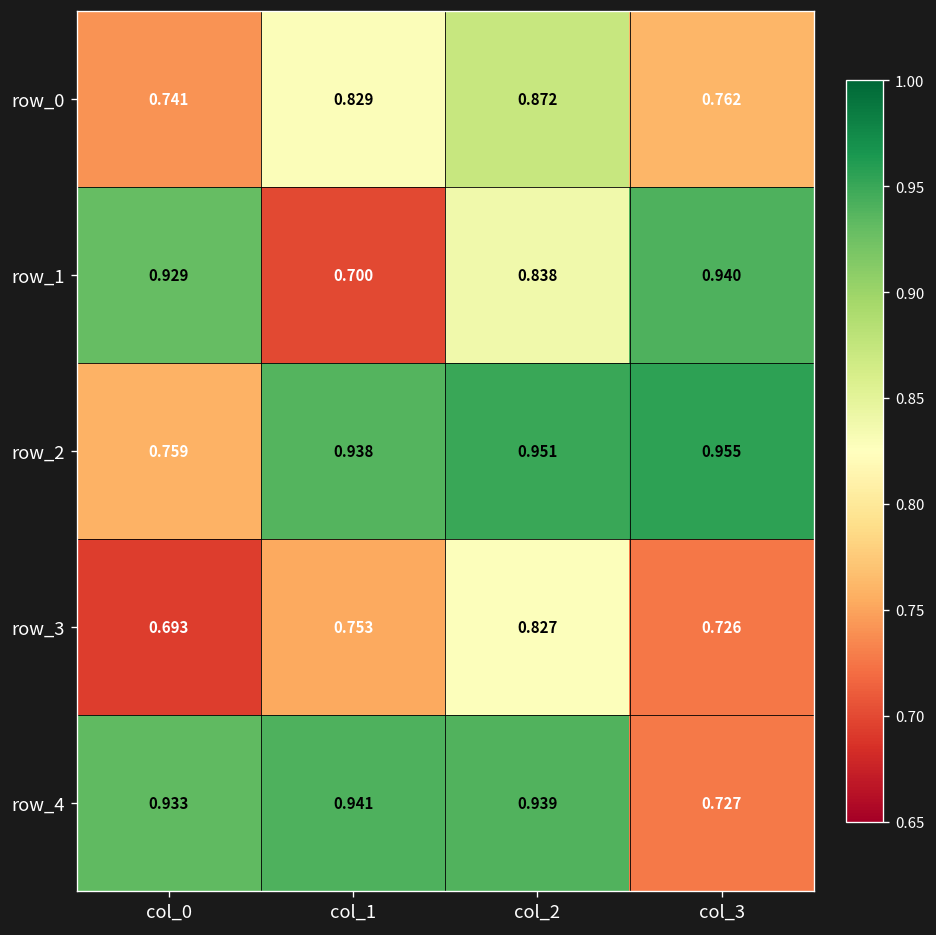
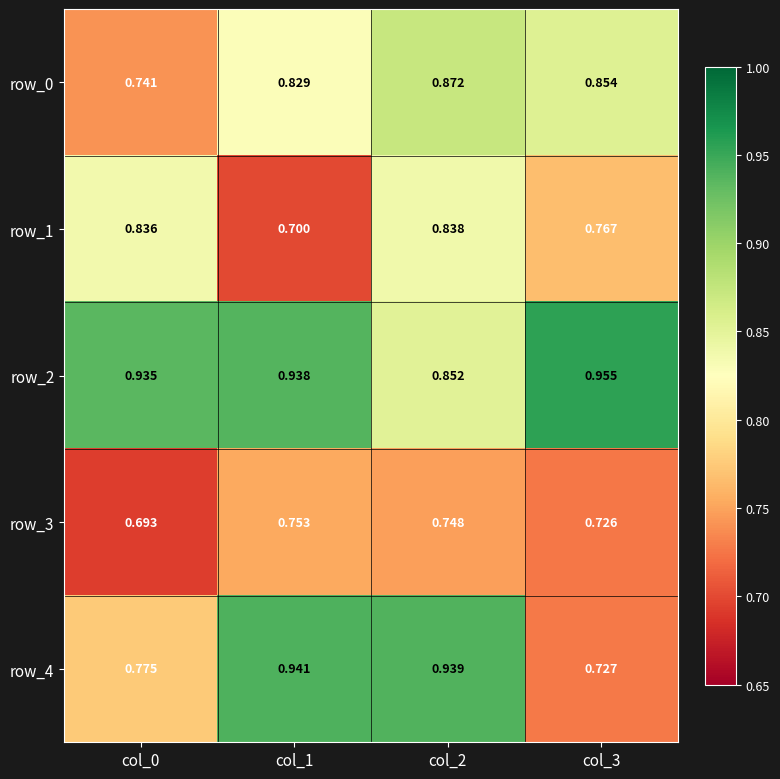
  {
    "row_0": {
      "col_0": 0.741,
      "col_1": 0.829,
      "col_2": 0.872,
-     "col_3": 0.762
+     "col_3": 0.854
    },
    "row_1": {
-     "col_0": 0.929,
+     "col_0": 0.836,
      "col_1": 0.700,
      "col_2": 0.838,
-     "col_3": 0.940
+     "col_3": 0.767
    },
    "row_2": {
-     "col_0": 0.759,
+     "col_0": 0.935,
      "col_1": 0.938,
-     "col_2": 0.951,
+     "col_2": 0.852,
      "col_3": 0.955
    },
    "row_3": {
      "col_0": 0.693,
      "col_1": 0.753,
-     "col_2": 0.827,
+     "col_2": 0.748,
      "col_3": 0.726
    },
    "row_4": {
-     "col_0": 0.933,
+     "col_0": 0.775,
      "col_1": 0.941,
      "col_2": 0.939,
      "col_3": 0.727
    }
  }
